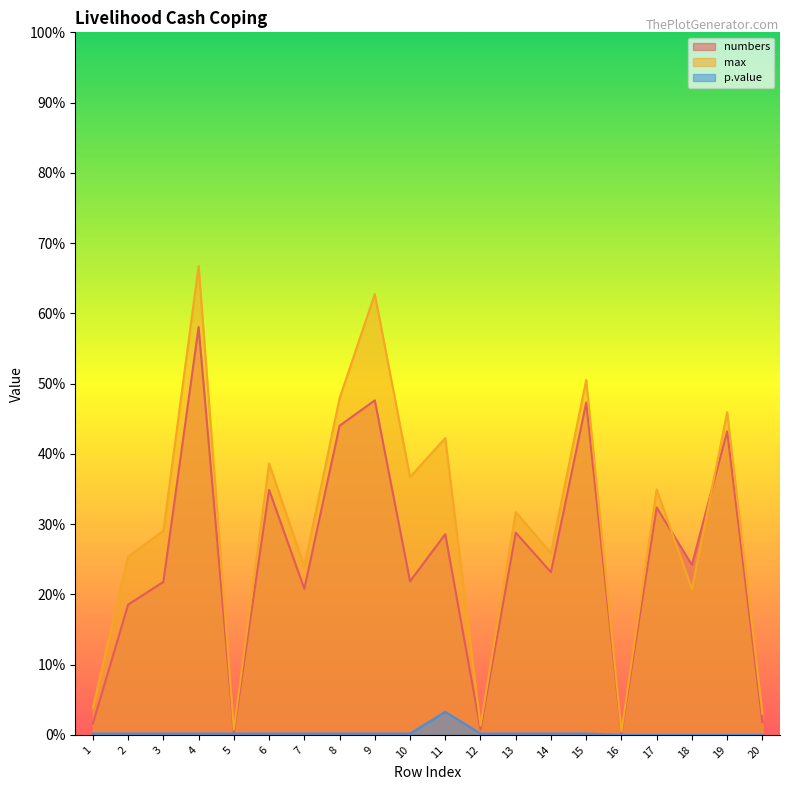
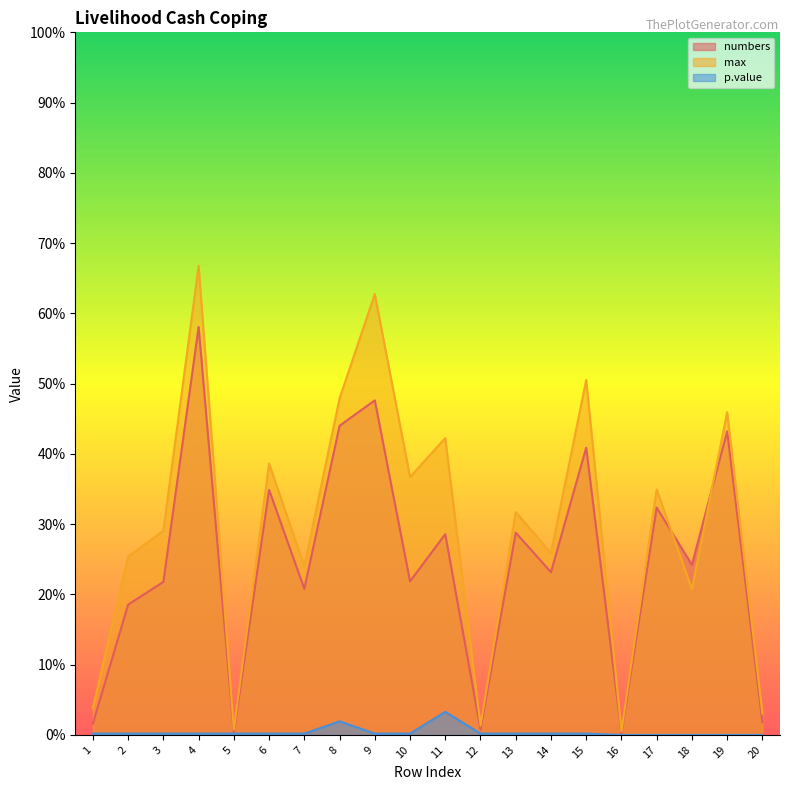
  {
    "numbers": {
      "1": "2%",
      "2": "19%",
      "3": "22%",
      "4": "58%",
      "6": "35%",
      "7": "21%",
      "8": "44%",
      "9": "48%",
      "10": "22%",
      "11": "29%",
      "12": "1%",
      "13": "29%",
      "14": "23%",
-     "15": "47%",
+     "15": "41%",
      "17": "32%",
      "18": "24%",
      "19": "43%",
      "20": "2%"
    },
    "max": {
      "1": "4%",
      "2": "25%",
      "3": "29%",
      "4": "67%",
      "5": "1%",
      "6": "39%",
      "7": "24%",
      "8": "48%",
      "9": "63%",
      "10": "37%",
      "11": "42%",
      "12": "1%",
      "13": "32%",
      "14": "26%",
      "15": "51%",
      "17": "35%",
      "18": "21%",
      "19": "46%",
      "20": "3%"
    },
    "p.value": {
      "1": "0%",
      "2": "0%",
      "3": "0%",
      "4": "0%",
      "6": "0%",
      "7": "0%",
-     "8": "0%",
+     "8": "2%",
      "9": "0%",
      "10": "0%",
      "11": "3%",
      "12": "0%",
      "13": "0%",
      "14": "0%",
      "15": "0%",
      "17": "0%",
      "18": "0%",
      "19": "0%",
      "20": "0%"
    }
  }
